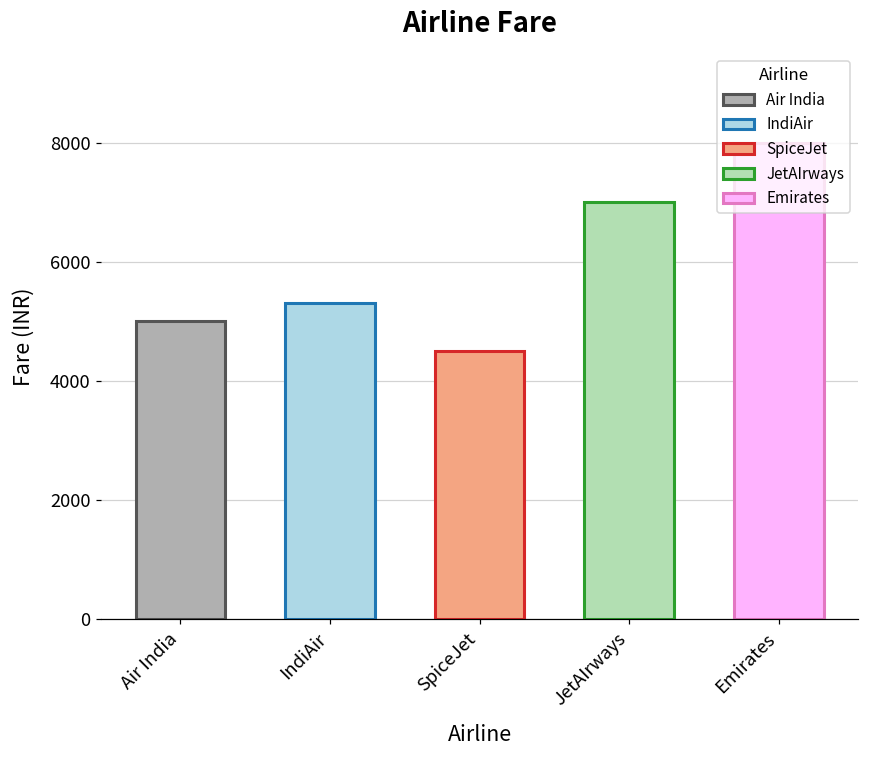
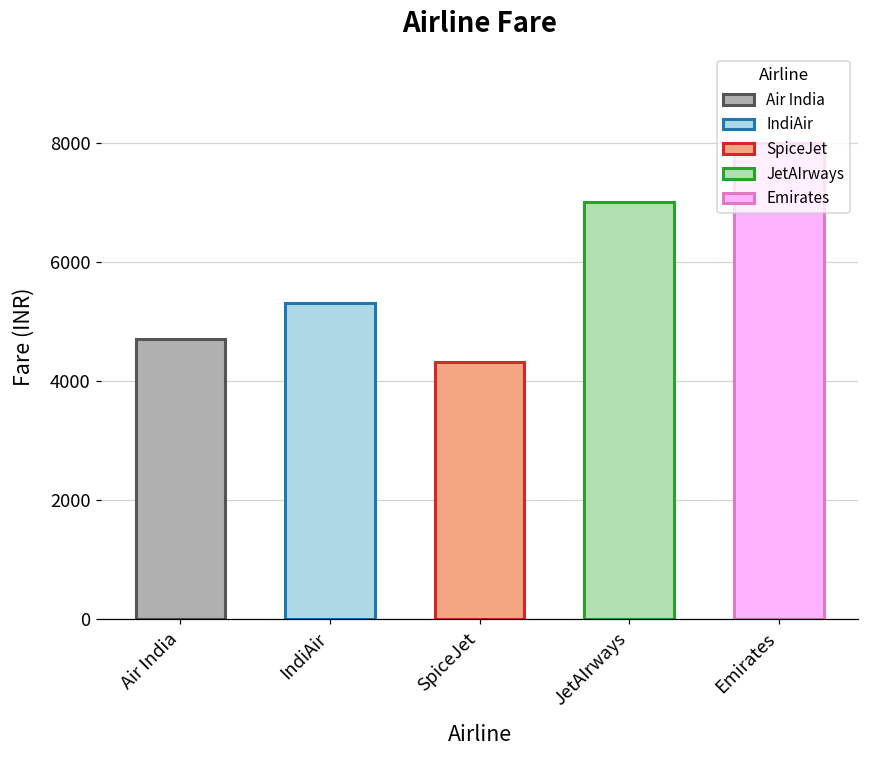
  {
-   "Air India": 5000,
+   "Air India": 4700,
    "IndiAir": 5300,
-   "SpiceJet": 4500,
+   "SpiceJet": 4300,
    "JetAIrways": 7000
  }
